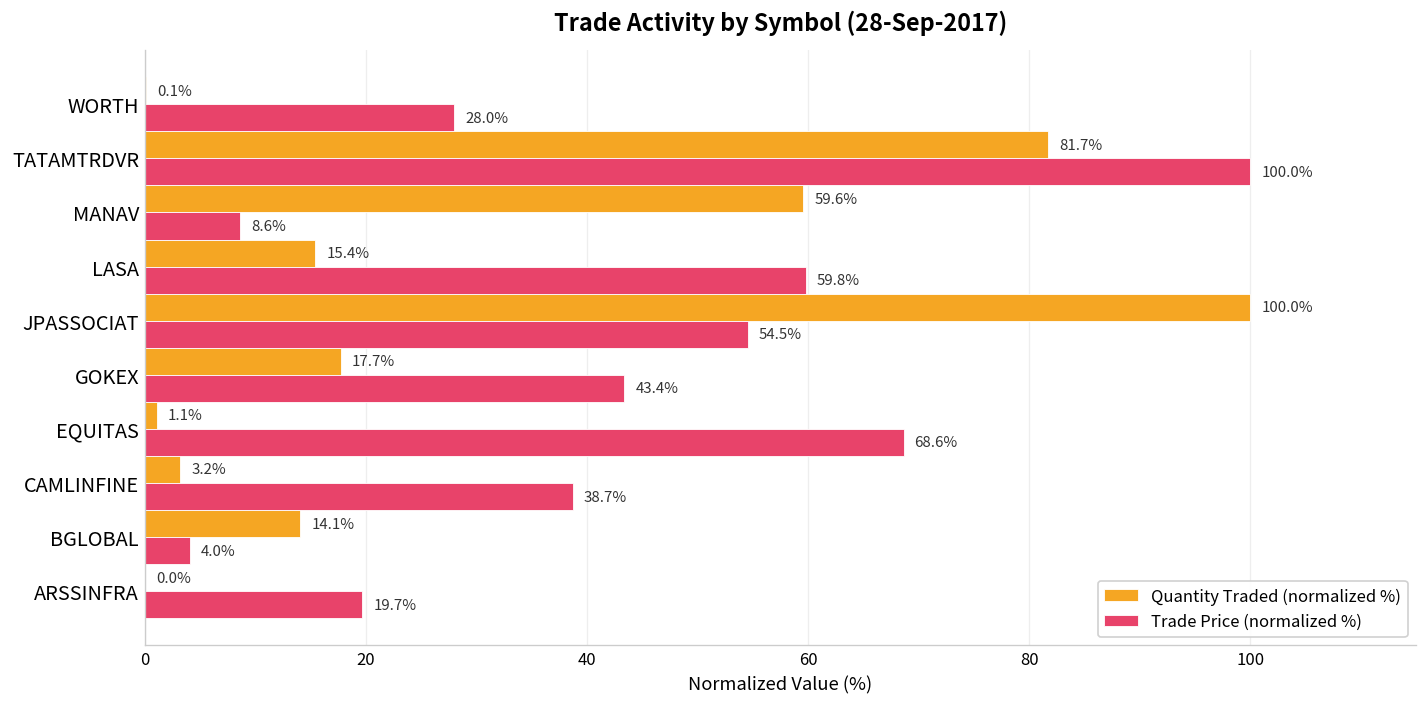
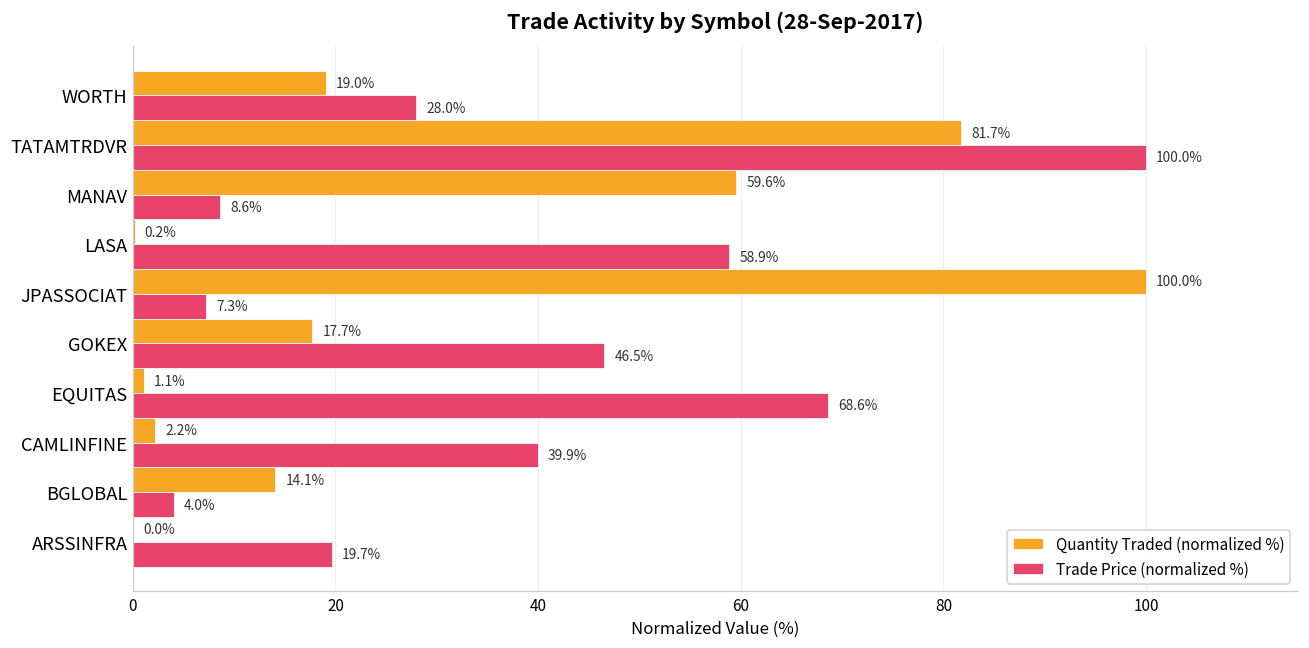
  {
    "Quantity Traded (normalized %)": {
-     "WORTH": "0.1%",
+     "WORTH": "19.0%",
      "TATAMTRDVR": "81.7%",
      "MANAV": "59.6%",
-     "LASA": "15.4%",
+     "LASA": "0.2%",
      "JPASSOCIAT": "100.0%",
      "GOKEX": "17.7%",
      "EQUITAS": "1.1%",
-     "CAMLINFINE": "3.2%",
+     "CAMLINFINE": "2.2%",
      "BGLOBAL": "14.1%",
      "ARSSINFRA": "0.0%"
    },
    "Trade Price (normalized %)": {
      "WORTH": "28.0%",
      "TATAMTRDVR": "100.0%",
      "MANAV": "8.6%",
-     "LASA": "59.8%",
-     "JPASSOCIAT": "54.5%",
-     "GOKEX": "43.4%",
+     "LASA": "58.9%",
+     "JPASSOCIAT": "7.3%",
+     "GOKEX": "46.5%",
      "EQUITAS": "68.6%",
-     "CAMLINFINE": "38.7%",
+     "CAMLINFINE": "39.9%",
      "BGLOBAL": "4.0%",
      "ARSSINFRA": "19.7%"
    }
  }
